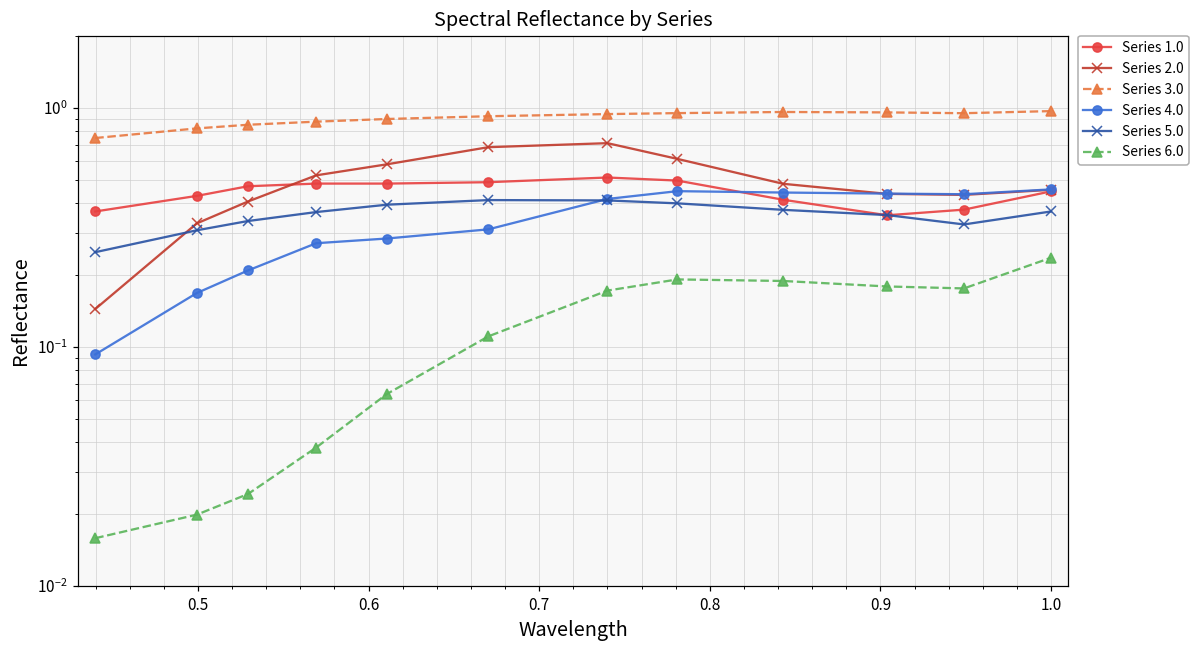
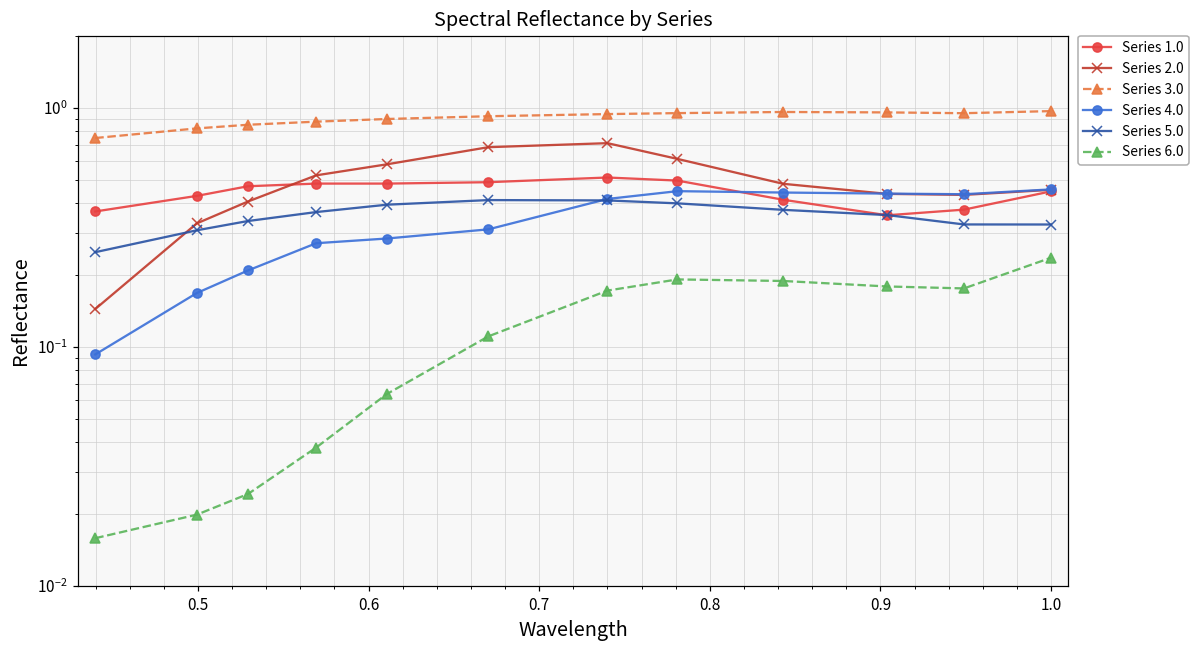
  {
    "Series 5.0": {
-     "1.0": 0.37
+     "1.0": 0.32
    },
    "Series 6.0": {
      "1.0": 0.24
    }
  }
